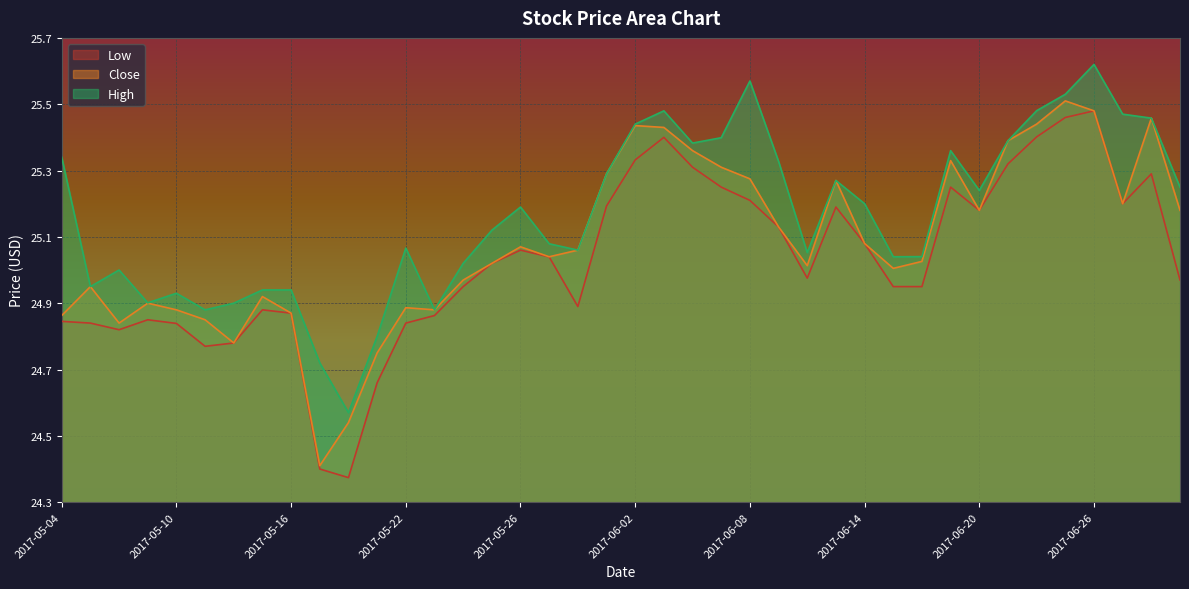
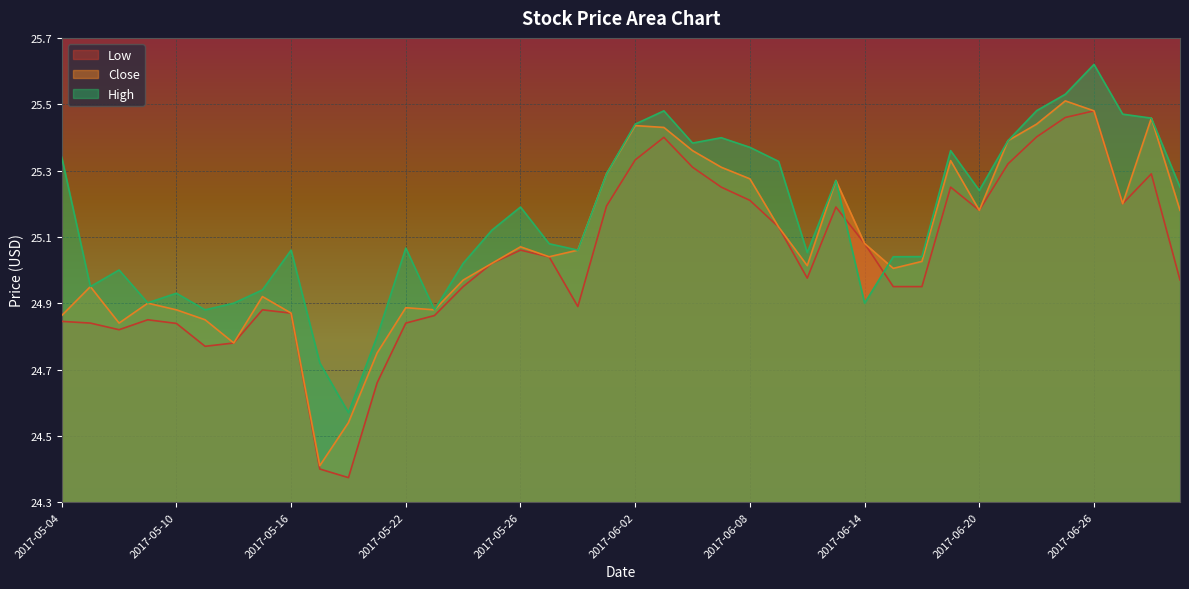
  {
    "High": {
      "2017-05-04": 25.34,
      "2017-05-10": 24.93,
-     "2017-05-16": 24.94,
+     "2017-05-16": 25.06,
      "2017-05-22": 25.07,
      "2017-05-26": 25.19,
-     "2017-06-08": 25.57,
-     "2017-06-14": 25.2,
+     "2017-06-08": 25.37,
+     "2017-06-14": 24.9,
      "2017-06-20": 25.24,
      "2017-06-26": 25.62
    }
  }
